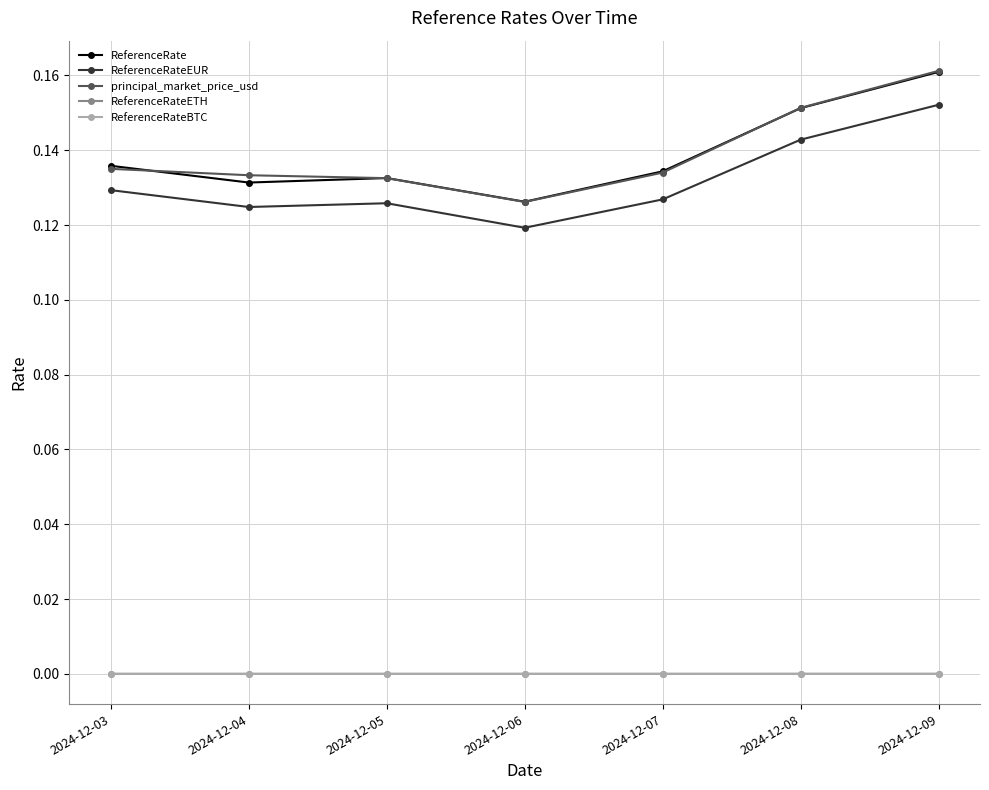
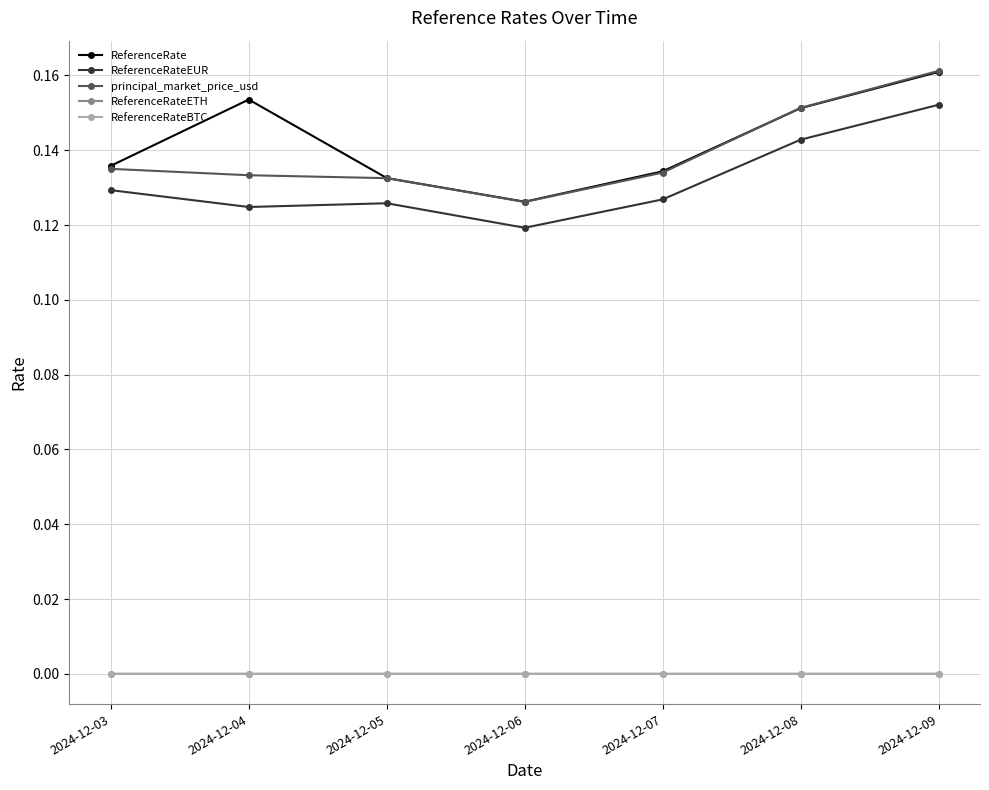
  {
    "ReferenceRate": {
      "2024-12-03": 0.136,
-     "2024-12-04": 0.131
+     "2024-12-04": 0.154
    },
    "ReferenceRateBTC": {
      "2024-12-03": 0.000,
      "2024-12-04": 0.000,
      "2024-12-05": 0.000,
      "2024-12-06": 0.000,
      "2024-12-07": 0.000,
      "2024-12-08": 0.000,
      "2024-12-09": 0.000
    }
  }
